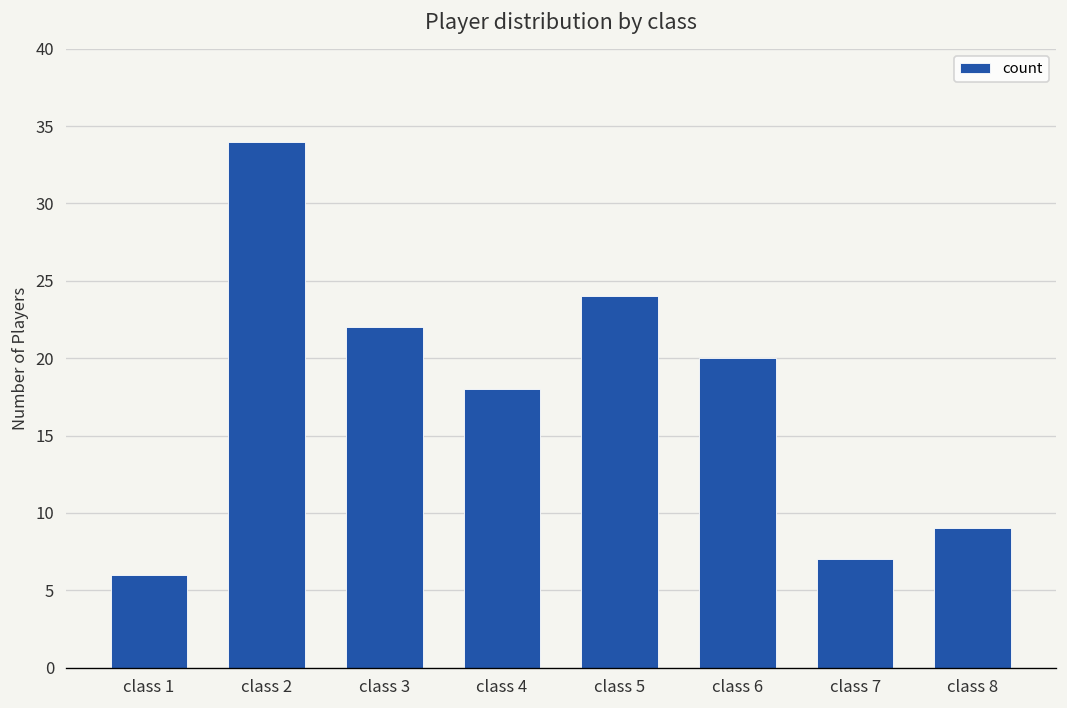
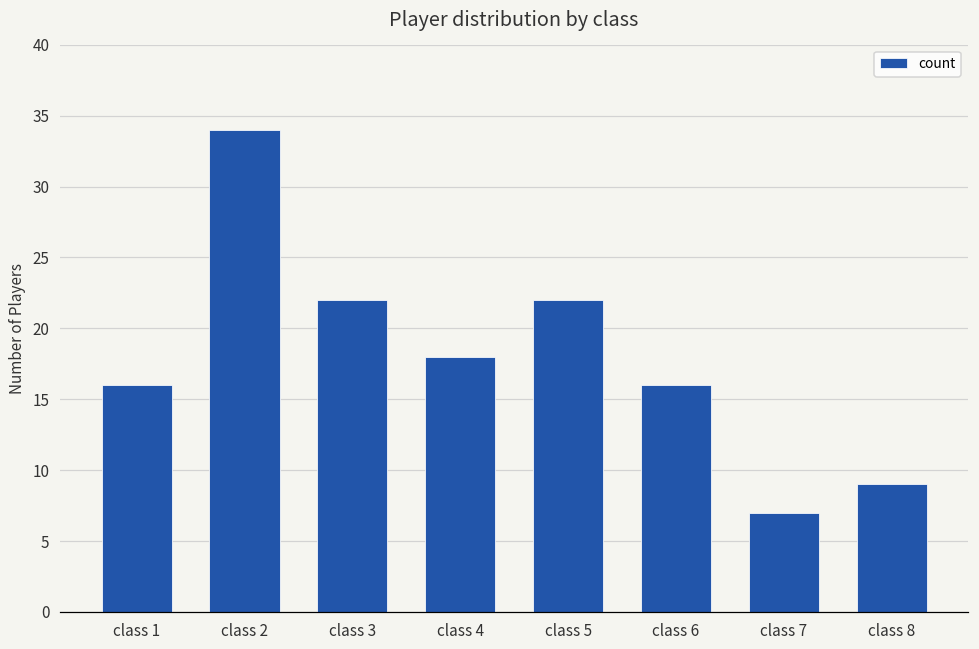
  {
-   "class 1": 6,
+   "class 1": 16,
    "class 2": 34,
    "class 3": 22,
    "class 4": 18,
-   "class 5": 24,
-   "class 6": 20,
+   "class 5": 22,
+   "class 6": 16,
    "class 7": 7,
    "class 8": 9
  }
